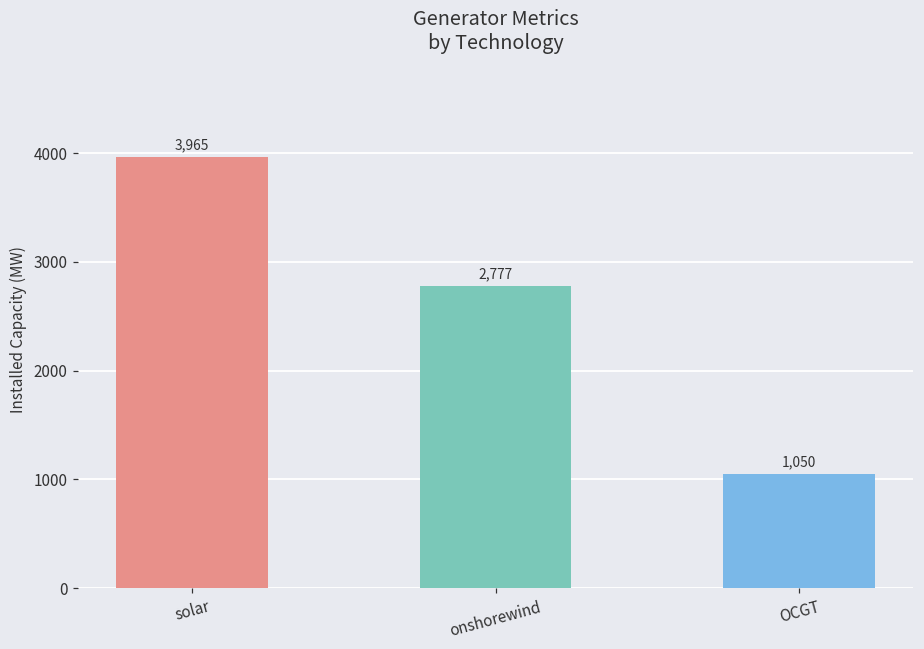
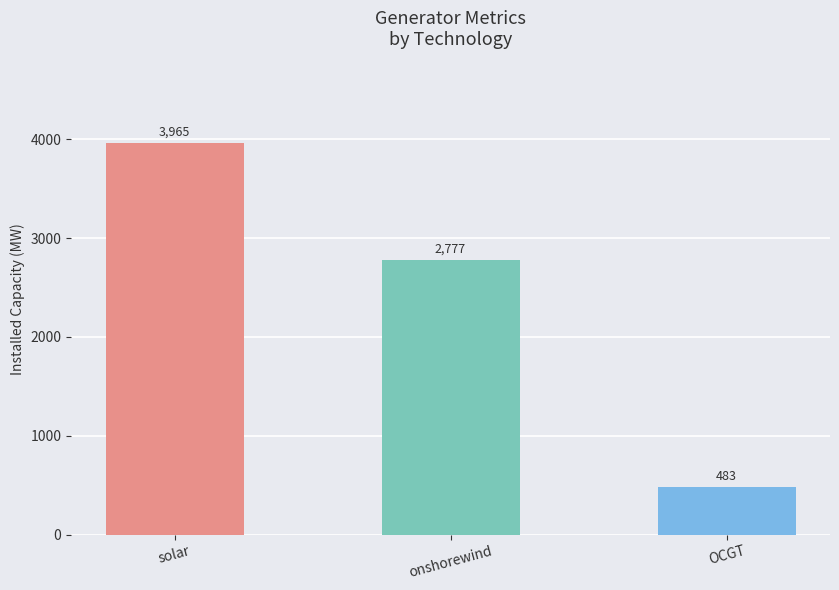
  {
    "solar": "3,965",
    "onshorewind": "2,777",
-   "OCGT": "1,050"
+   "OCGT": "483"
  }
